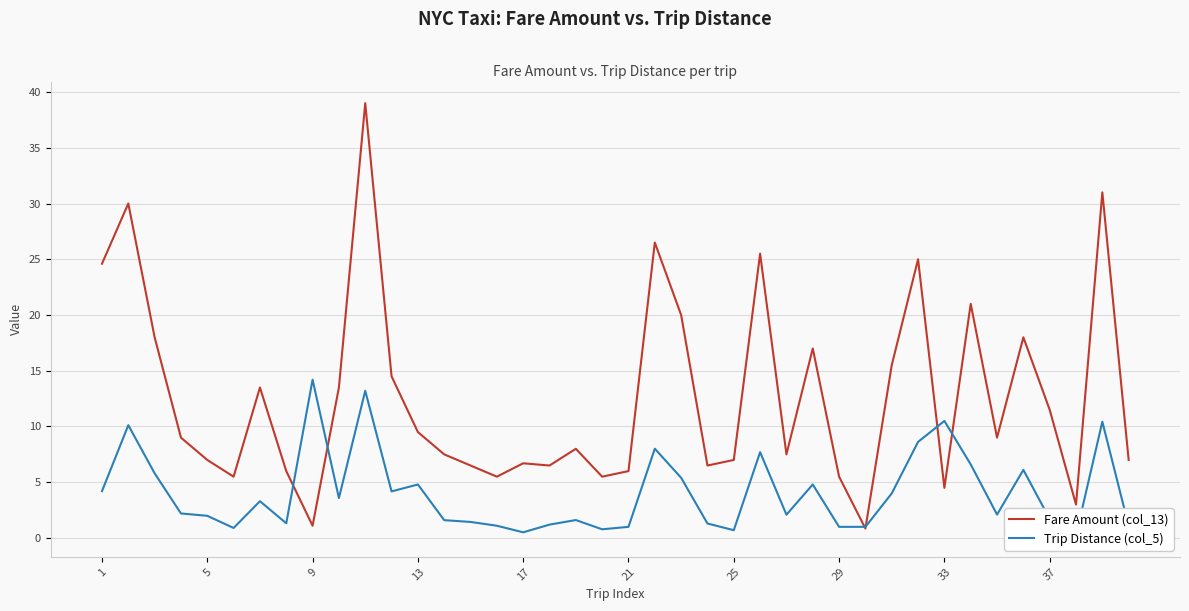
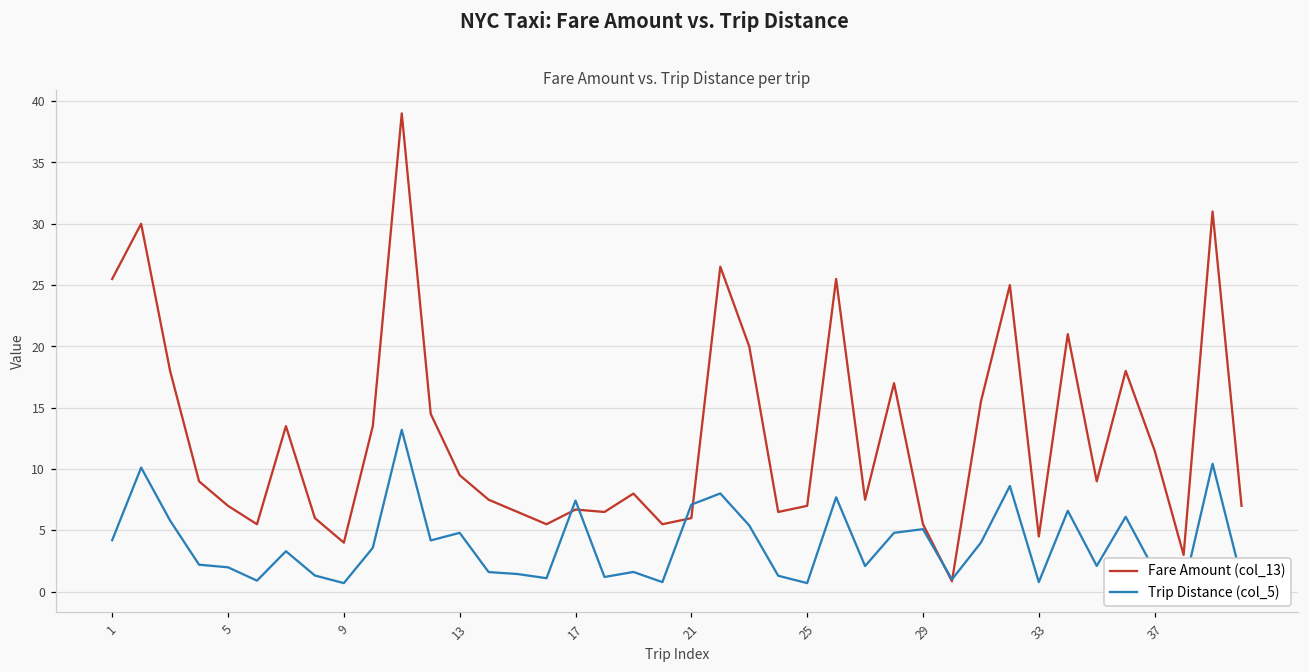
  {
    "Fare Amount (col_13)": {
-     "1": 24.6,
+     "1": 25.5,
      "5": 7.0,
-     "9": 1.1,
+     "9": 4.0,
      "13": 9.5,
      "17": 6.7,
      "21": 6.0,
      "25": 7.0,
      "29": 5.5,
      "33": 4.5,
      "37": 11.5
    },
    "Trip Distance (col_5)": {
      "1": 4.2,
      "5": 2.0,
-     "9": 14.2,
+     "9": 0.7,
      "13": 4.8,
-     "17": 0.5,
-     "21": 1.0,
+     "17": 7.4,
+     "21": 7.1,
      "25": 0.7,
-     "29": 1.0,
-     "33": 10.5
+     "29": 5.1,
+     "33": 0.8
    }
  }
